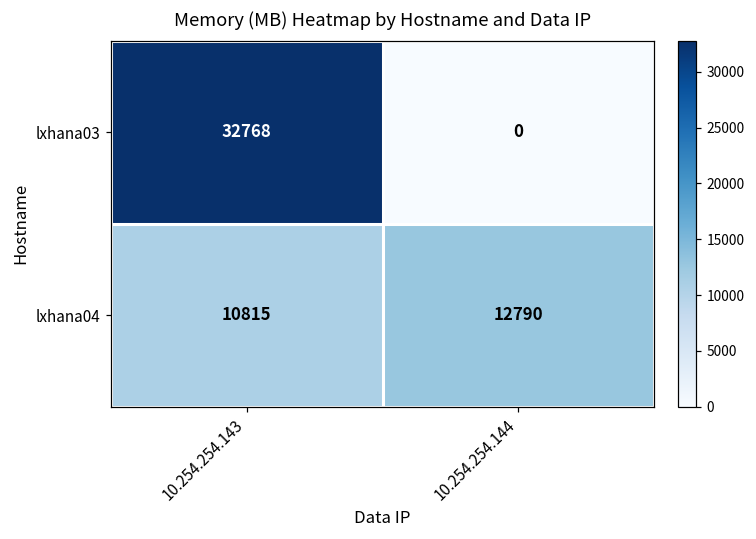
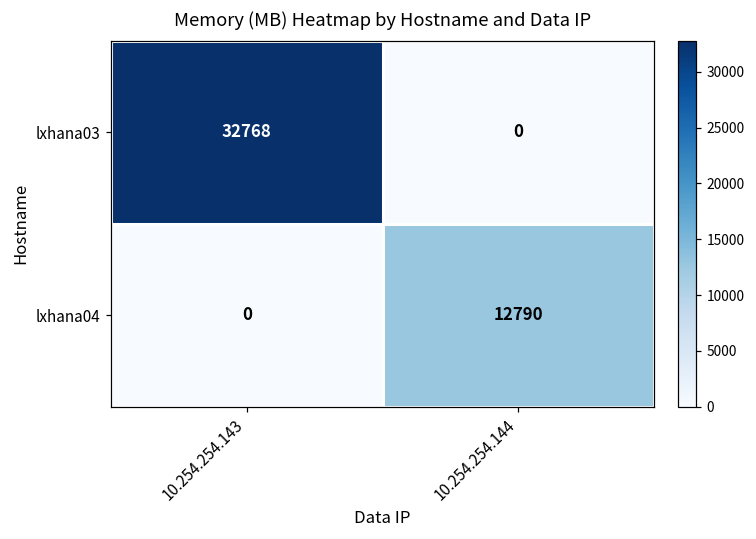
  {
    "lxhana03": {
      "10.254.254.143": 32768,
      "10.254.254.144": 0
    },
    "lxhana04": {
-     "10.254.254.143": 10815,
+     "10.254.254.143": 0,
      "10.254.254.144": 12790
    }
  }
